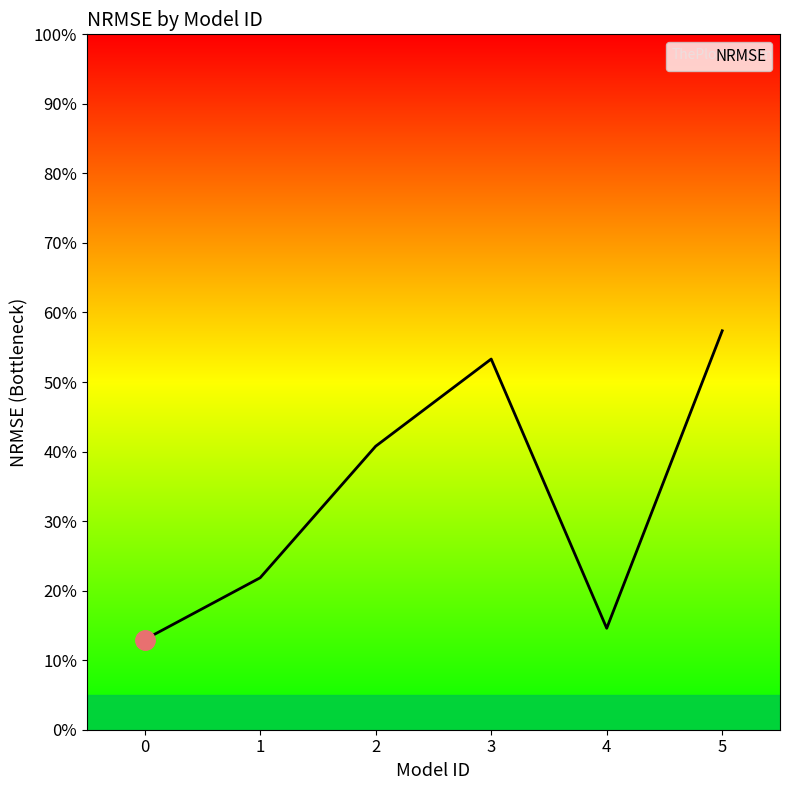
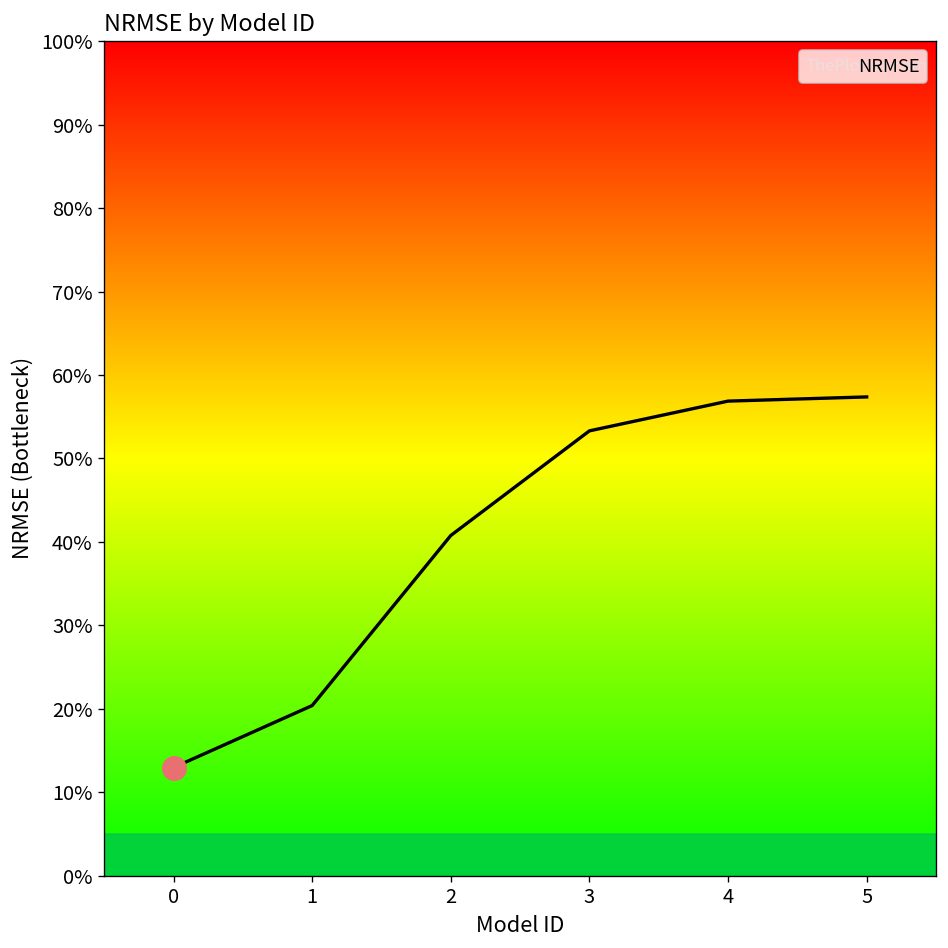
  {
    "NRMSE": {
-     "1": "22%",
+     "1": "20%",
      "2": "41%",
      "3": "53%",
-     "4": "15%",
+     "4": "57%",
      "5": "57%"
    }
  }
